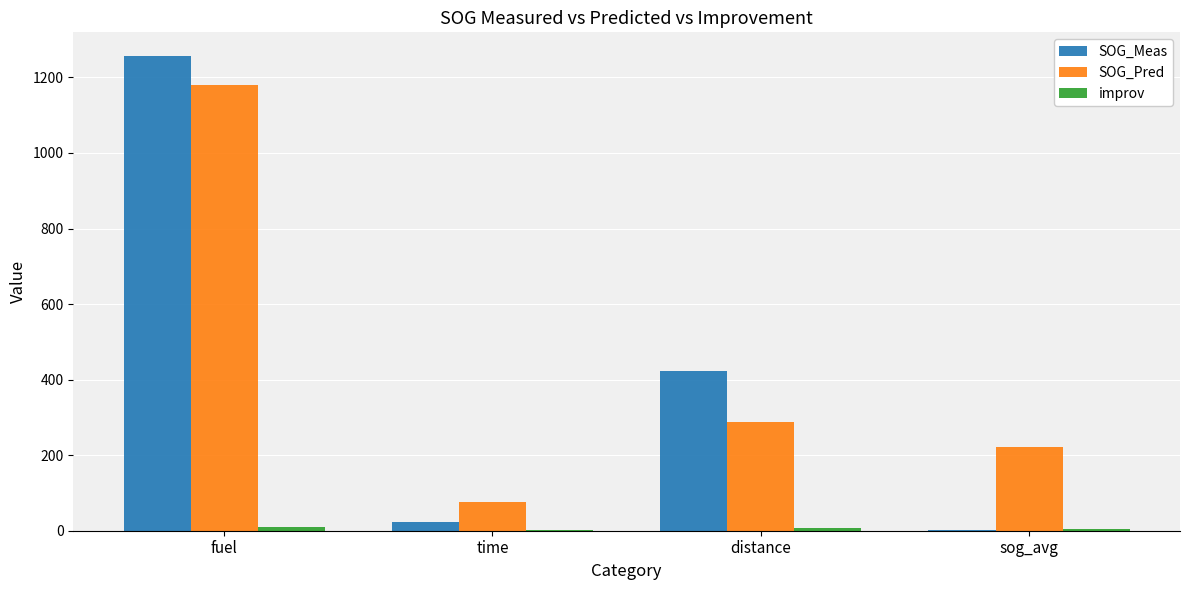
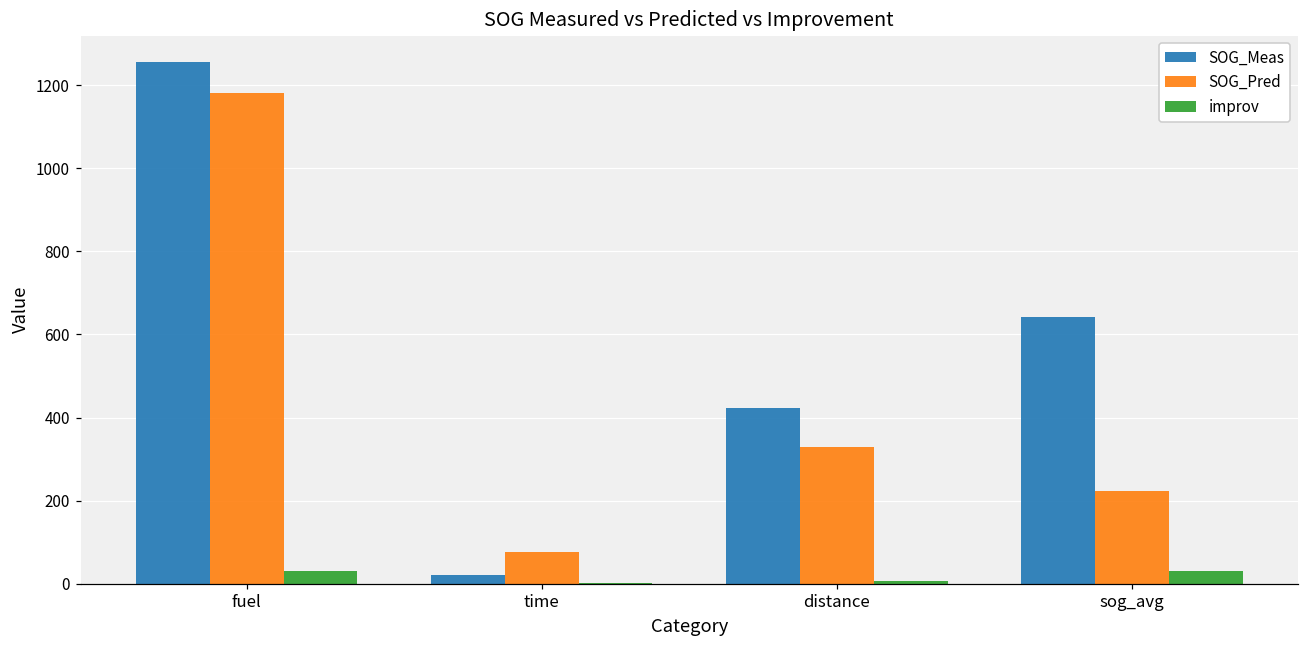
  {
    "SOG_Meas": {
      "fuel": 1260,
      "time": 20,
      "distance": 420,
-     "sog_avg": 0
+     "sog_avg": 640
    },
    "SOG_Pred": {
      "fuel": 1180,
      "time": 80,
-     "distance": 290,
+     "distance": 330,
      "sog_avg": 220
    },
    "improv": {
-     "fuel": 10,
-     "sog_avg": 0
+     "fuel": 30,
+     "sog_avg": 30
    }
  }
